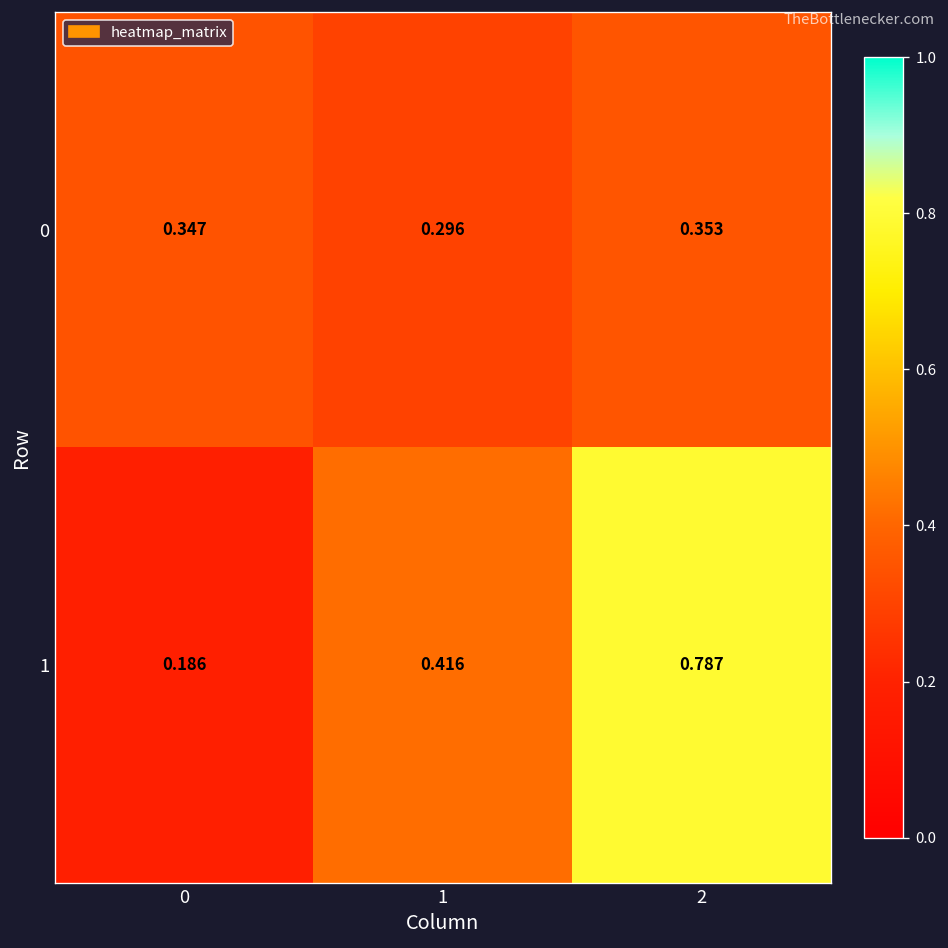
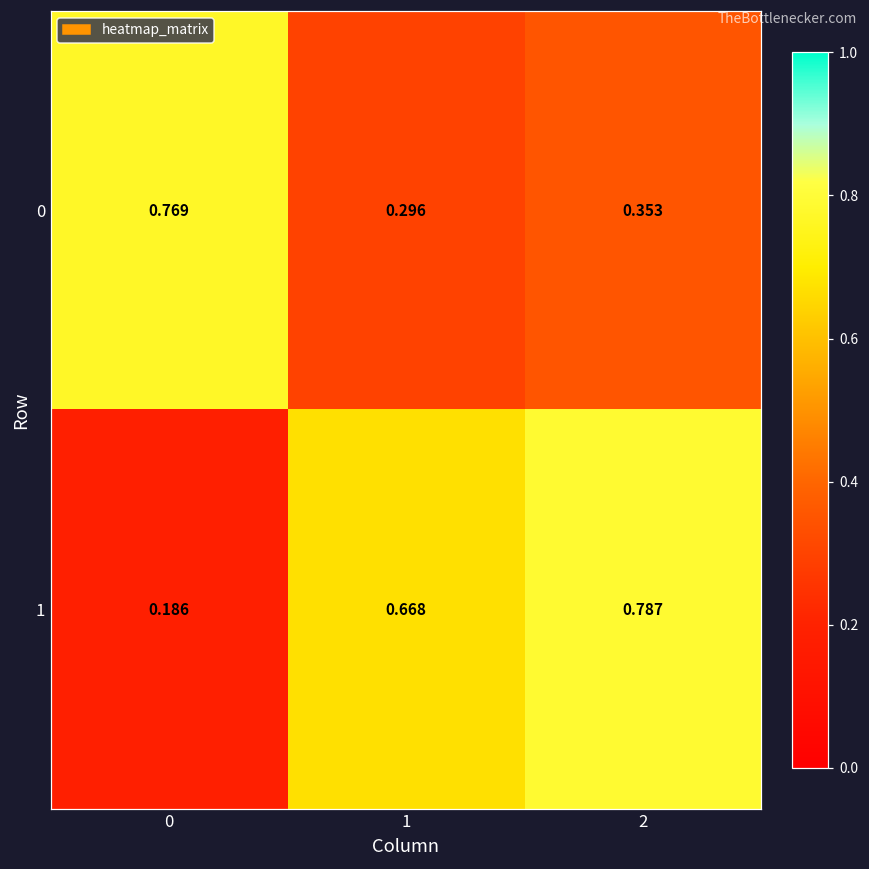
  {
    "0": {
-     "0": 0.347,
+     "0": 0.769,
      "1": 0.296,
      "2": 0.353
    },
    "1": {
      "0": 0.186,
-     "1": 0.416,
+     "1": 0.668,
      "2": 0.787
    }
  }
